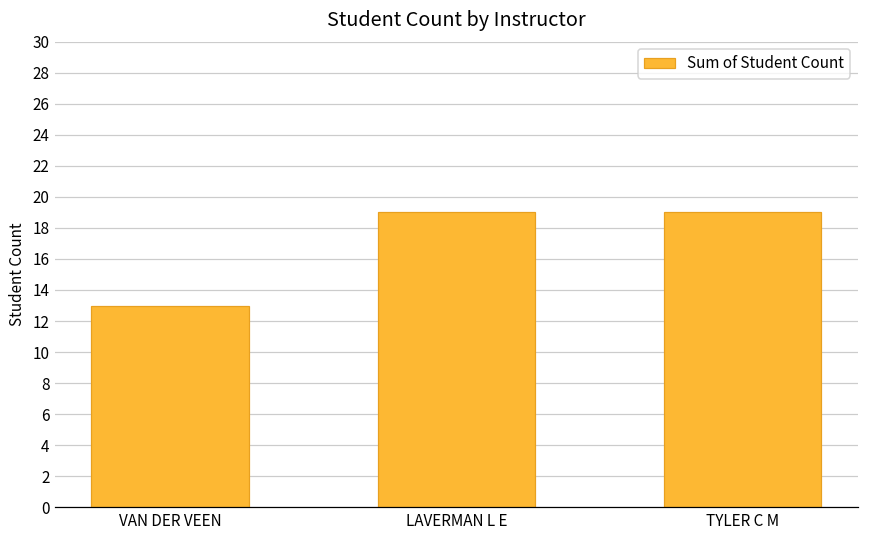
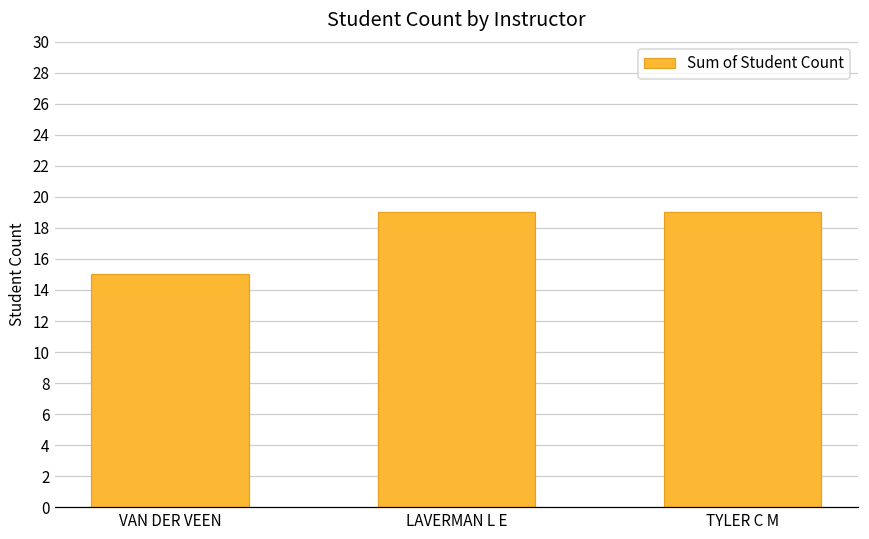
  {
-   "VAN DER VEEN": 13,
+   "VAN DER VEEN": 15,
    "LAVERMAN L E": 19,
    "TYLER C M": 19
  }
